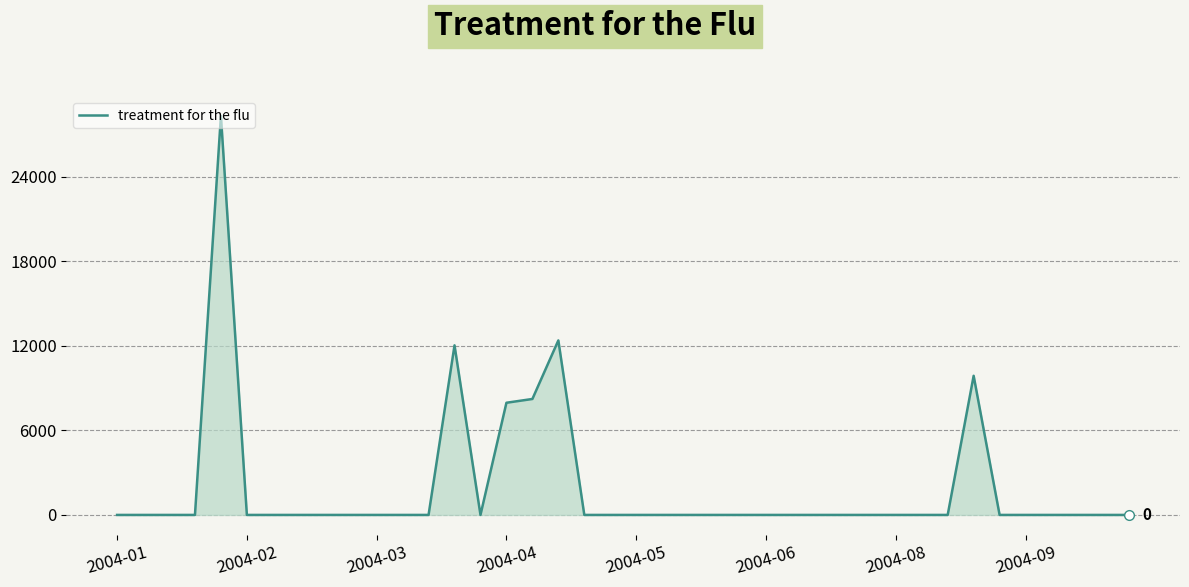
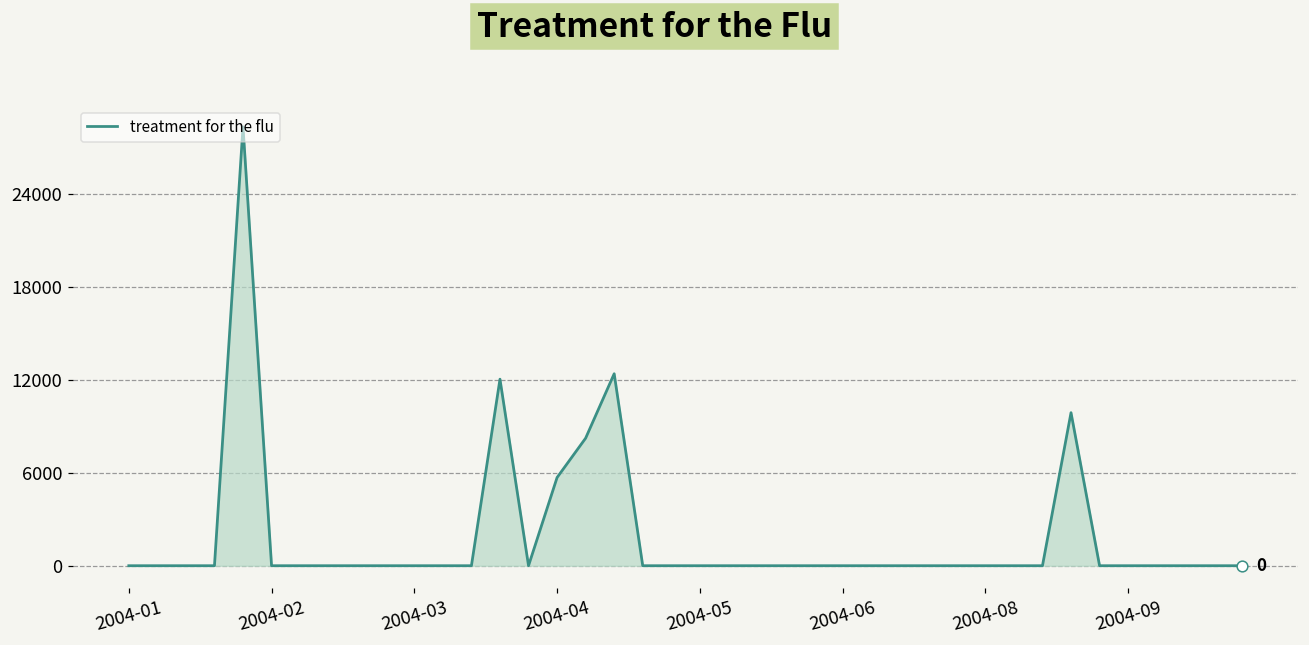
  {
    "treatment for the flu": {
      "2004-01": 0,
      "2004-02": 0,
      "2004-03": 0,
-     "2004-04": 8000,
+     "2004-04": 5700,
      "2004-05": 0,
      "2004-06": 0,
      "2004-08": 0,
      "2004-09": 0
    }
  }
